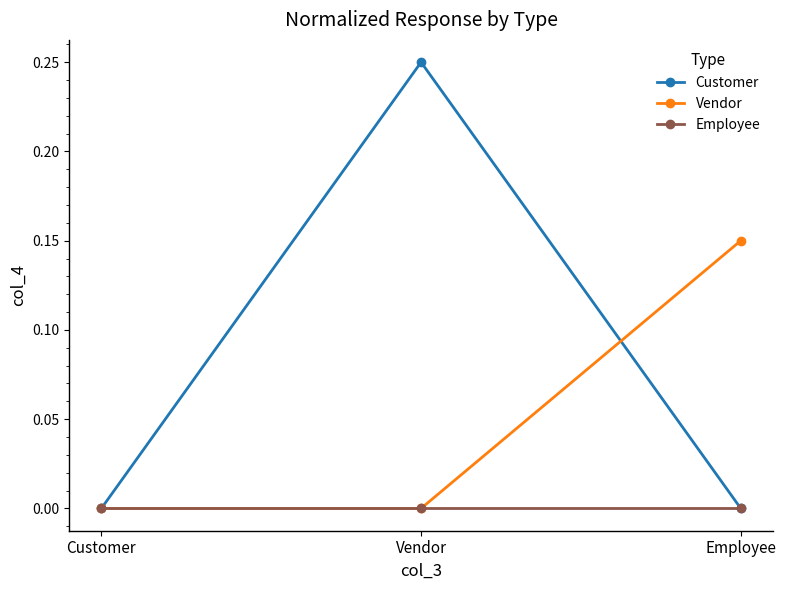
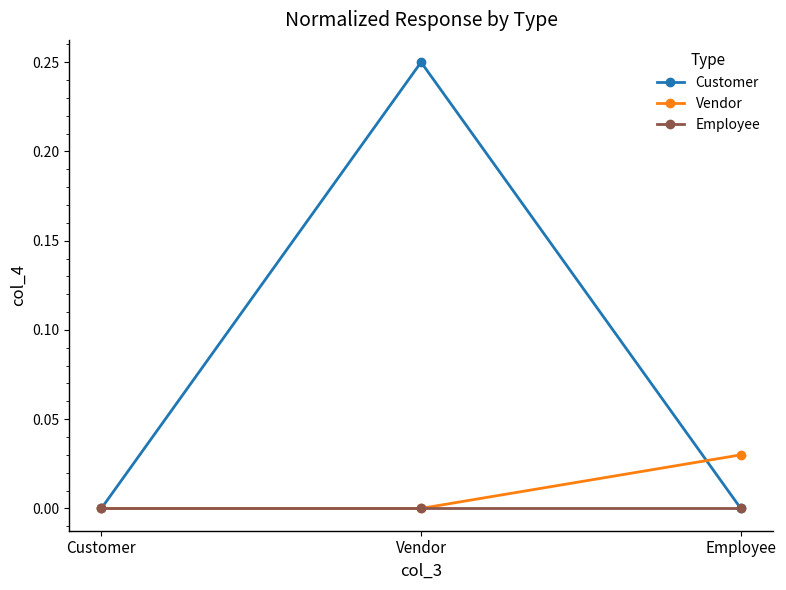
  {
    "Customer": {
      "Vendor": 0.25
    },
    "Vendor": {
-     "Employee": 0.15
+     "Employee": 0.03
    }
  }
